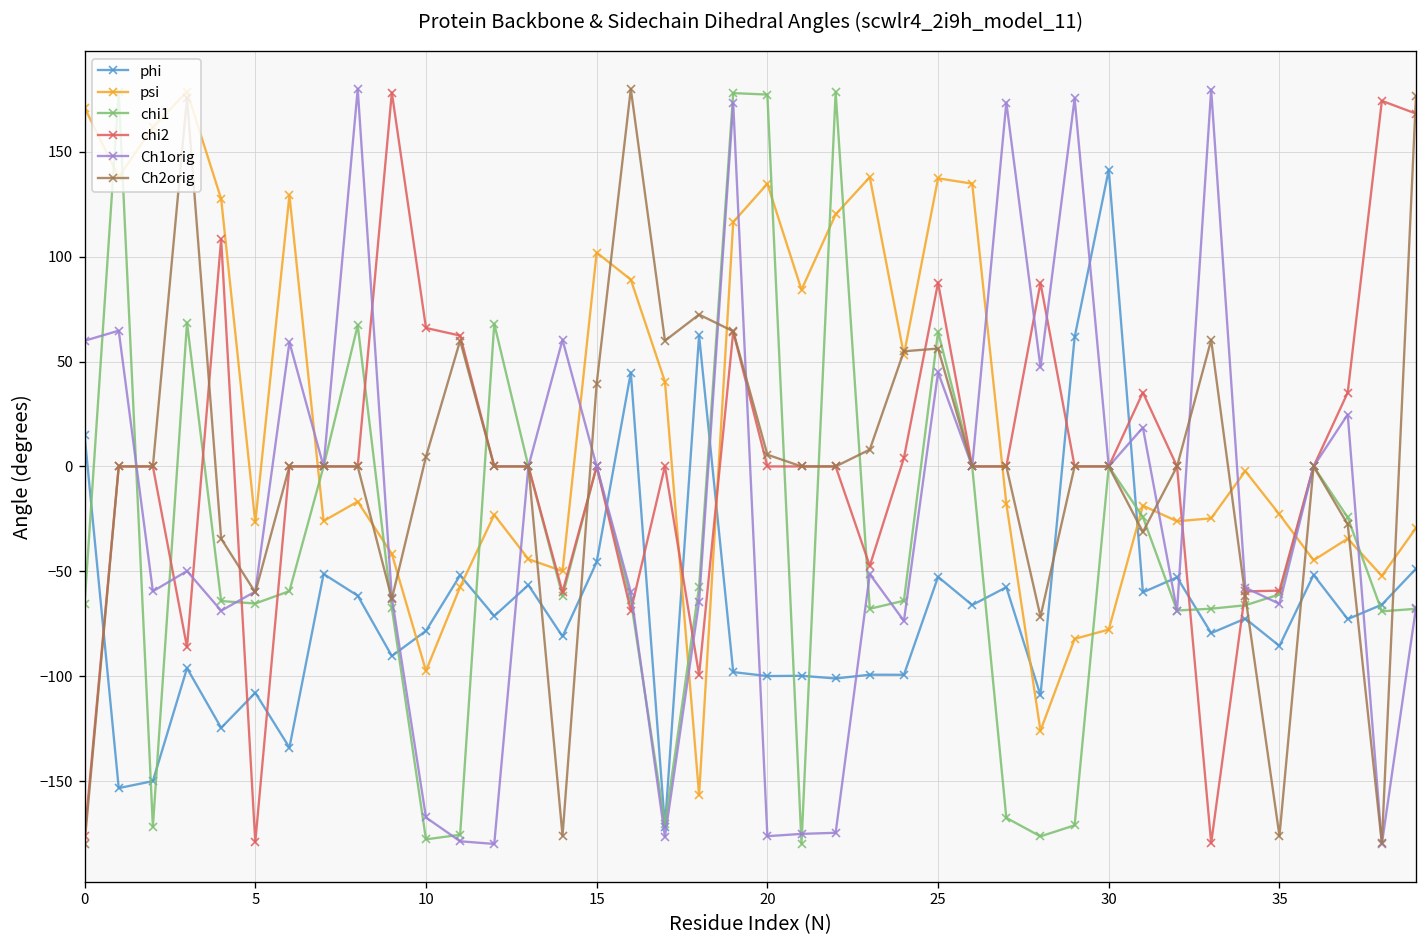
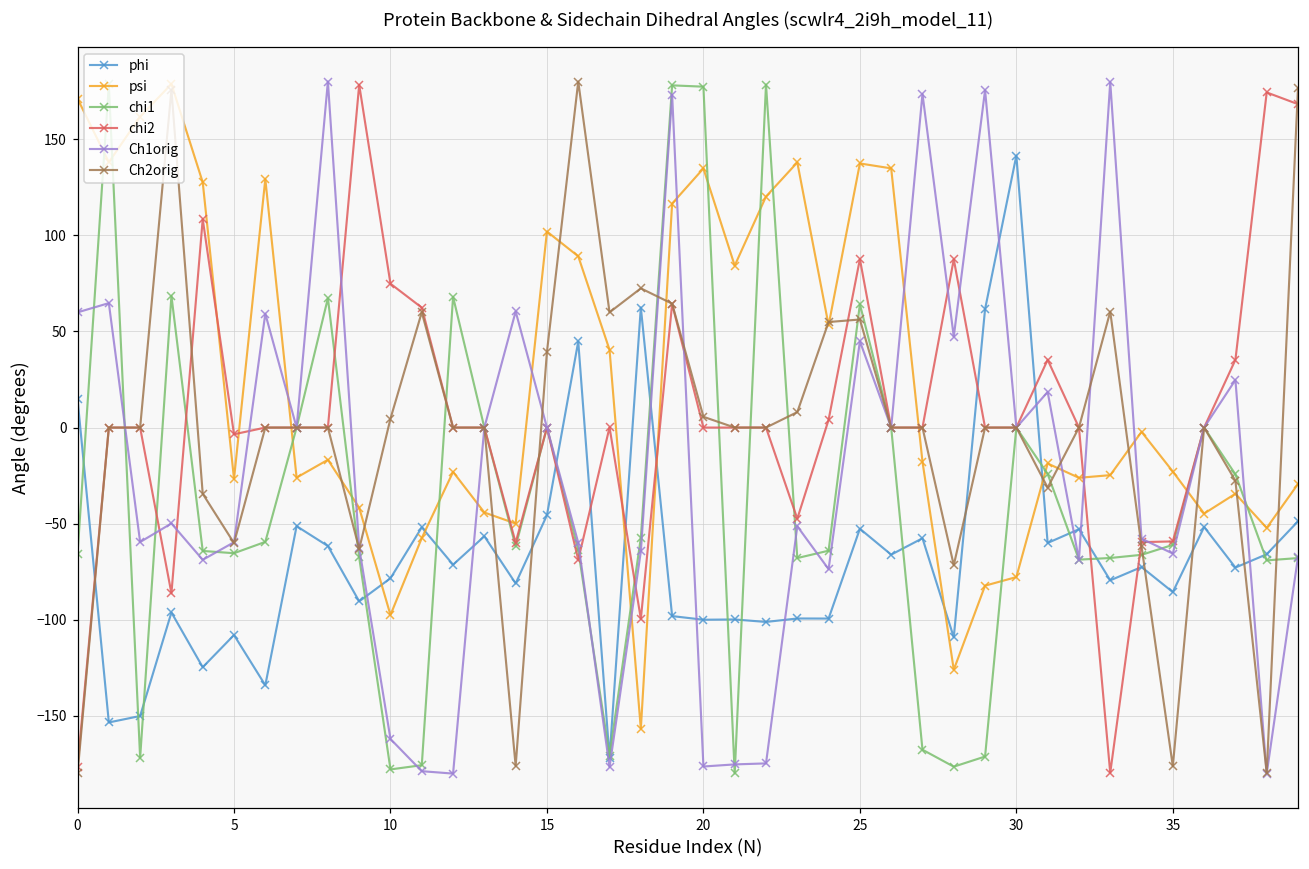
  {
    "phi": {
      "0": 15,
      "5": -108,
      "10": -78,
      "15": -46,
      "20": -100,
      "25": -53,
      "30": 141,
      "35": -86
    },
    "psi": {
      "0": 171,
      "5": -27,
      "10": -97,
      "15": 102,
      "20": 135,
      "25": 137,
      "30": -78,
      "35": -23
    },
    "chi1": {
      "0": -66,
      "5": -65,
      "10": -178,
      "20": 177,
      "25": 64,
      "35": -61
    },
    "chi2": {
      "0": -176,
-     "5": -179,
-     "10": 66,
+     "5": -4,
+     "10": 75,
      "20": 0,
      "25": 88,
      "35": -59
    },
    "Ch1orig": {
      "0": 60,
-     "10": -167,
+     "10": -162,
      "20": -176,
      "25": 45,
      "35": -66
    },
    "Ch2orig": {
      "0": -180,
      "10": 5,
      "15": 39,
      "20": 6,
      "25": 56,
      "35": -176
    }
  }
